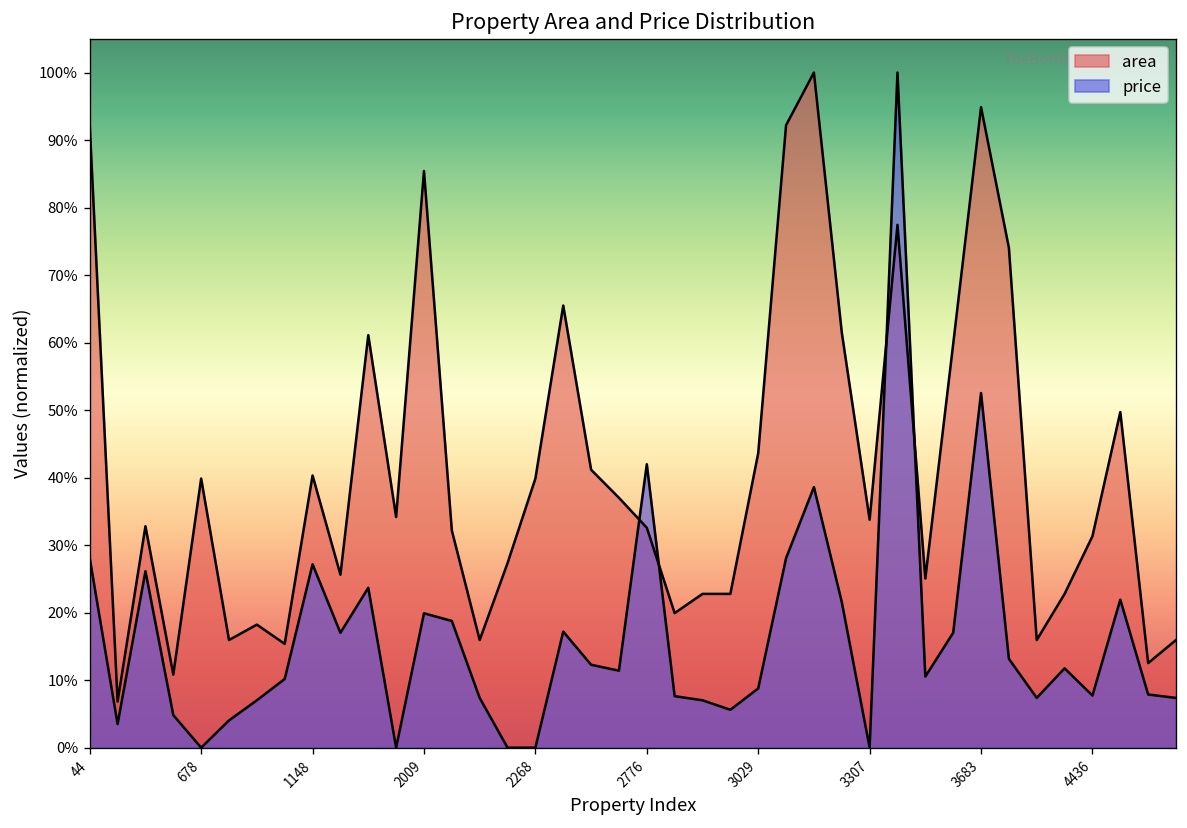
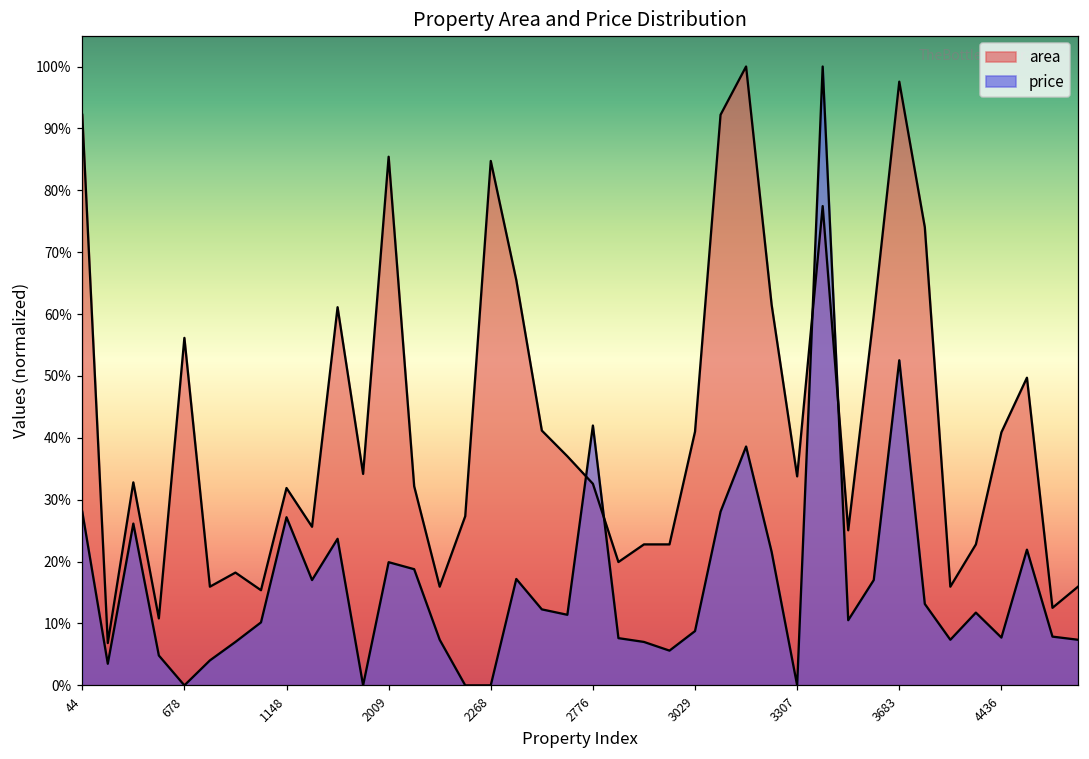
  {
    "area": {
      "44": "92%",
-     "678": "40%",
-     "1148": "40%",
+     "678": "56%",
+     "1148": "32%",
      "2009": "85%",
-     "2268": "40%",
+     "2268": "85%",
      "2776": "33%",
-     "3029": "44%",
+     "3029": "41%",
      "3307": "34%",
-     "3683": "95%",
-     "4436": "31%"
+     "3683": "98%",
+     "4436": "41%"
    },
    "price": {
      "44": "28%",
      "678": "0%",
      "1148": "27%",
      "2009": "20%",
      "2268": "0%",
      "2776": "42%",
      "3029": "9%",
      "3307": "0%",
      "3683": "53%",
      "4436": "8%"
    }
  }
